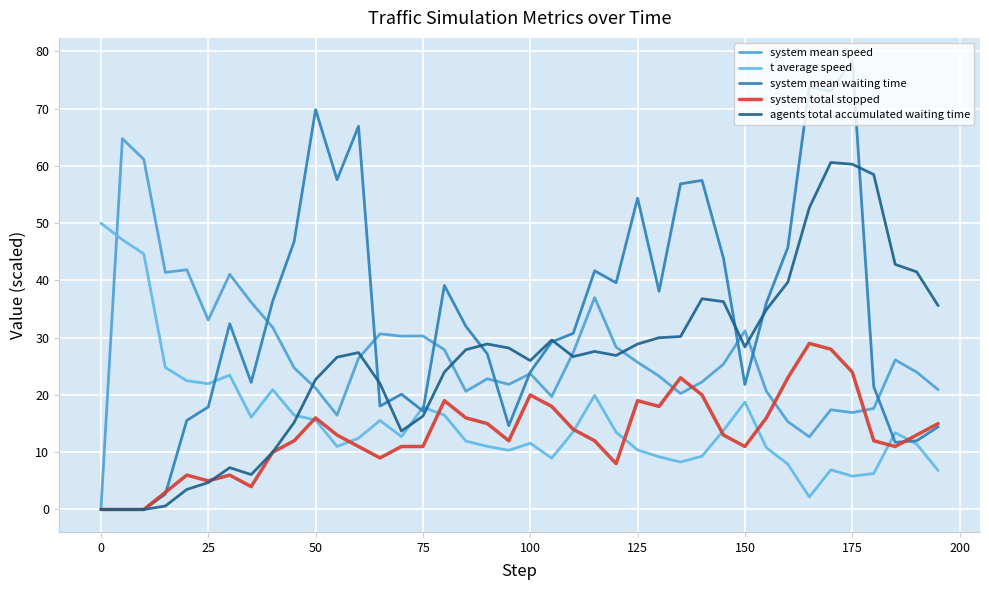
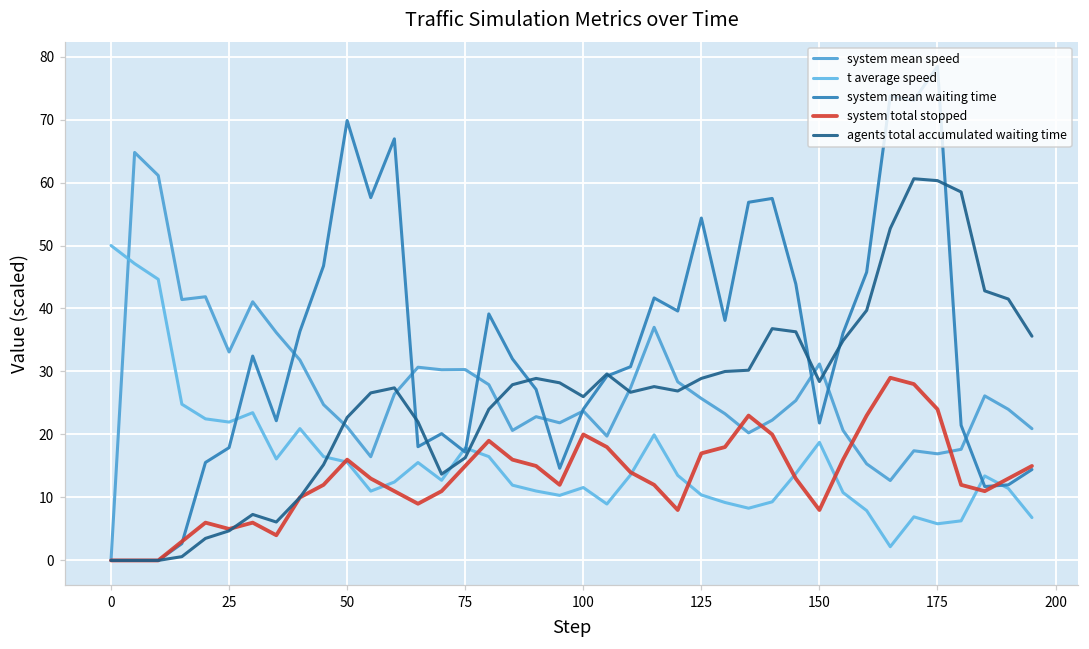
  {
    "system total stopped": {
-     "75": 11,
+     "75": 15,
      "100": 20,
-     "125": 19,
-     "150": 11,
+     "125": 17,
+     "150": 8,
      "175": 24
    }
  }
